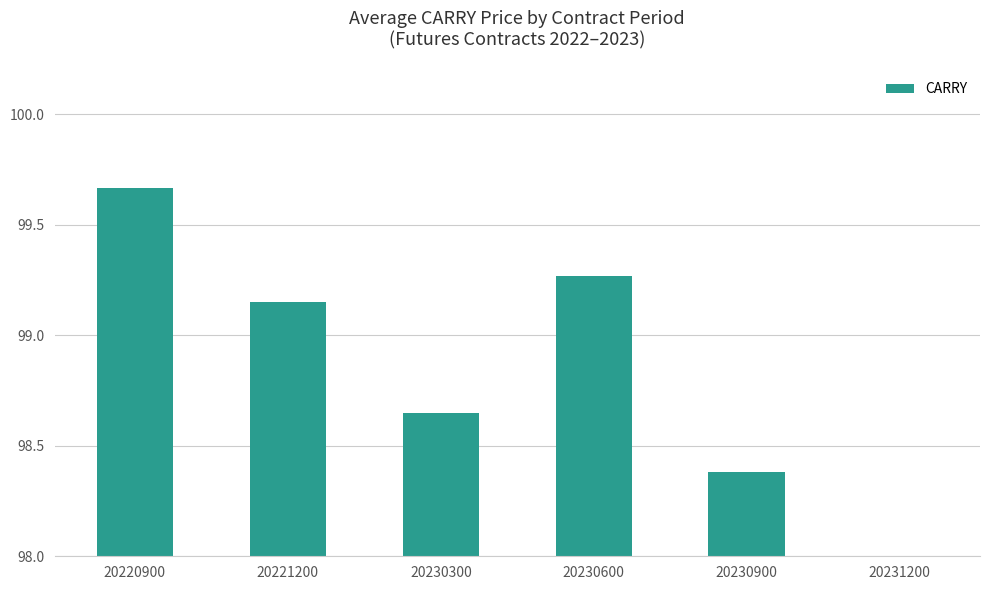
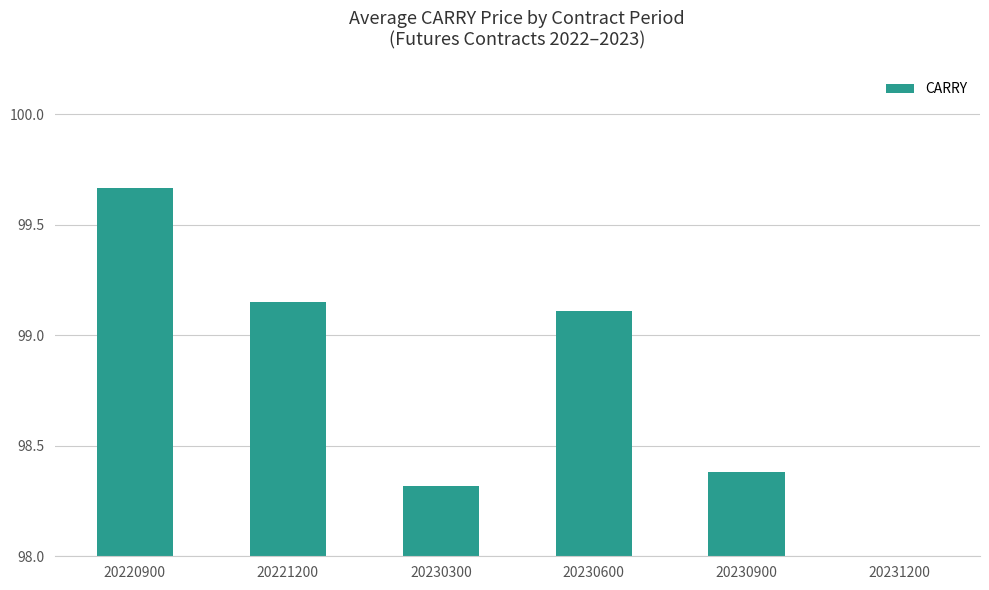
  {
    "20220900": 99.67,
    "20221200": 99.15,
-   "20230300": 98.65,
-   "20230600": 99.27,
+   "20230300": 98.32,
+   "20230600": 99.11,
    "20230900": 98.38
  }
